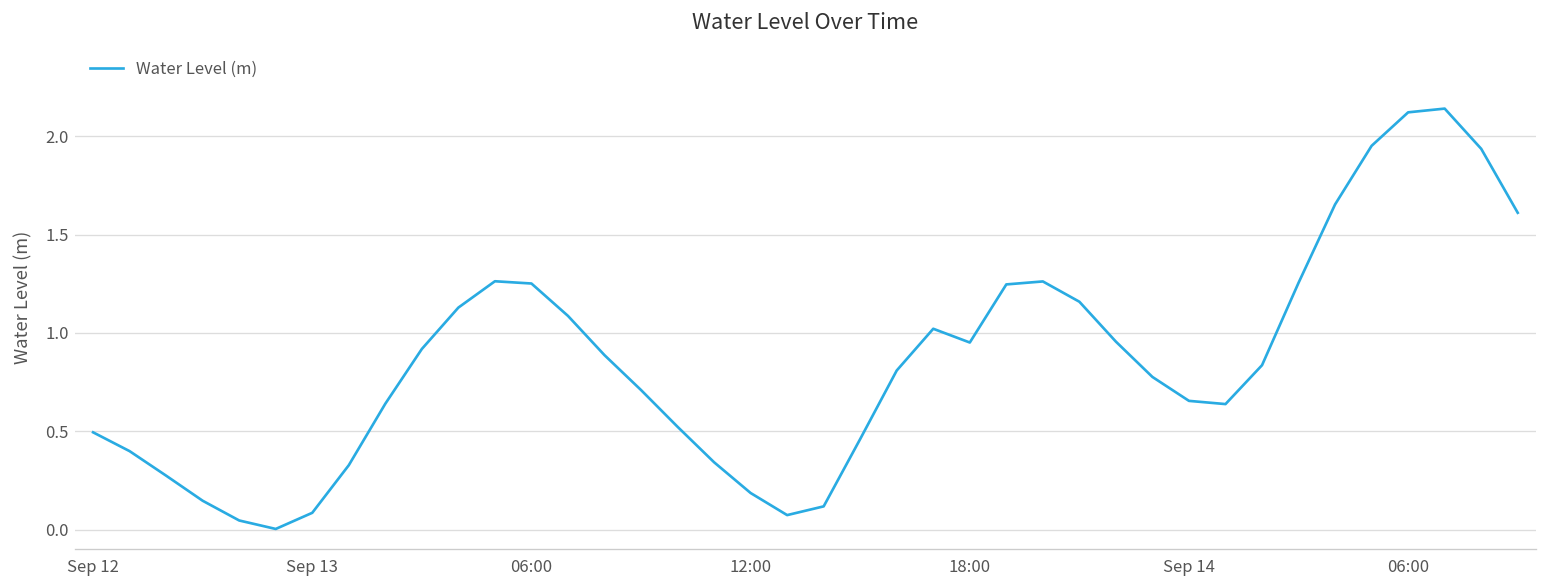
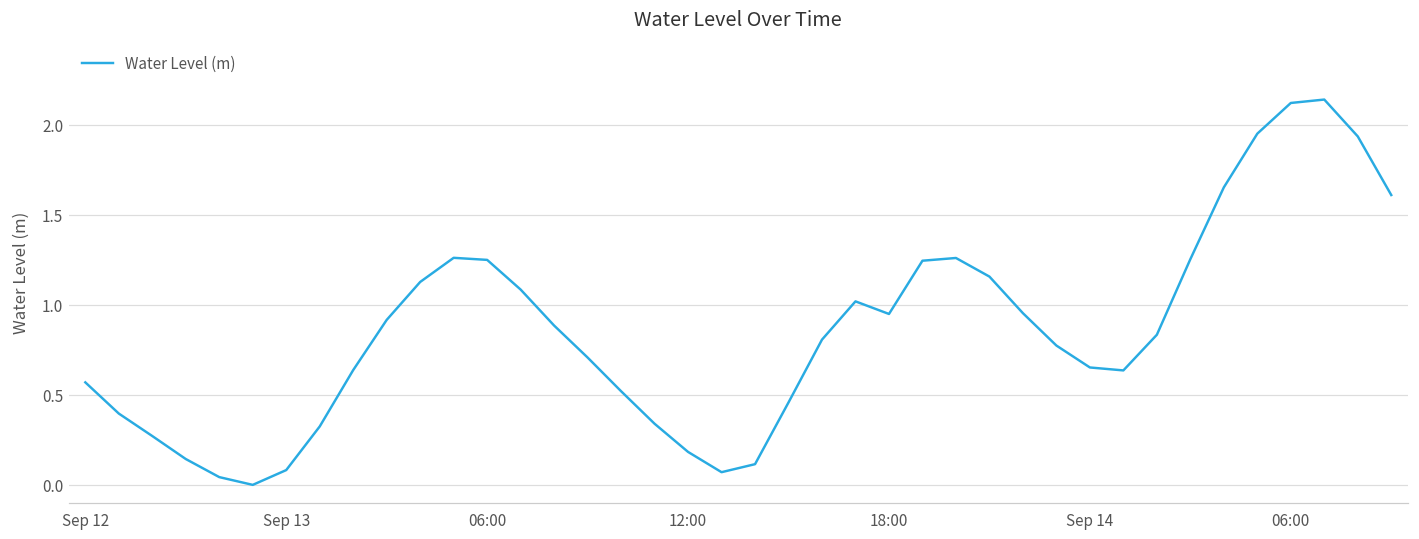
  {
-   "Sep 12": 0.49,
+   "Sep 12": 0.57,
    "Sep 13": 0.09,
    "12:00": 0.19,
    "18:00": 0.95,
    "Sep 14": 0.65
  }
